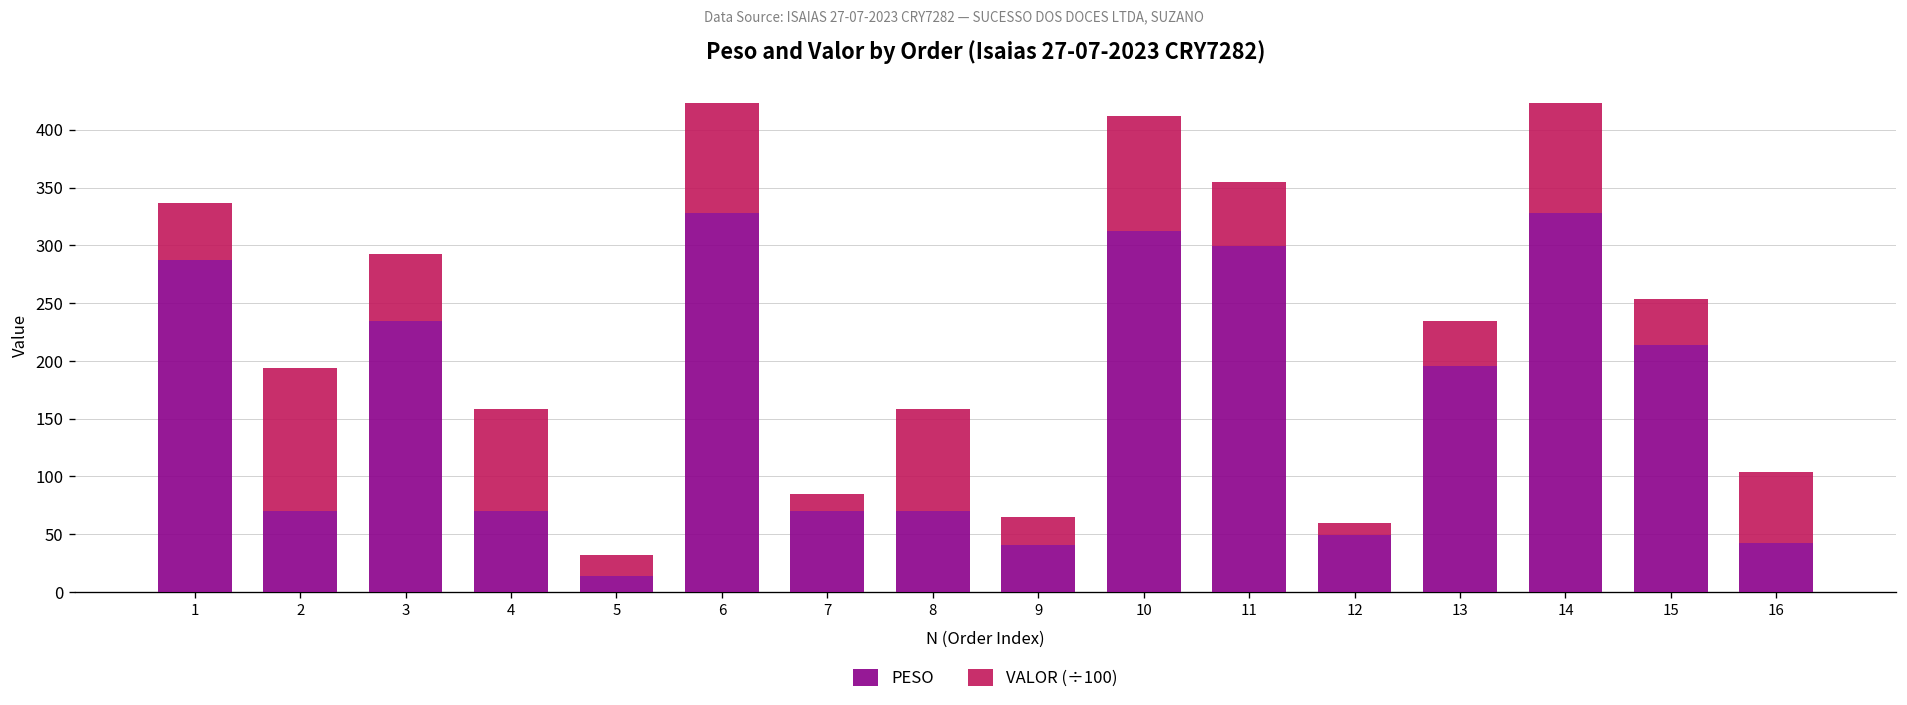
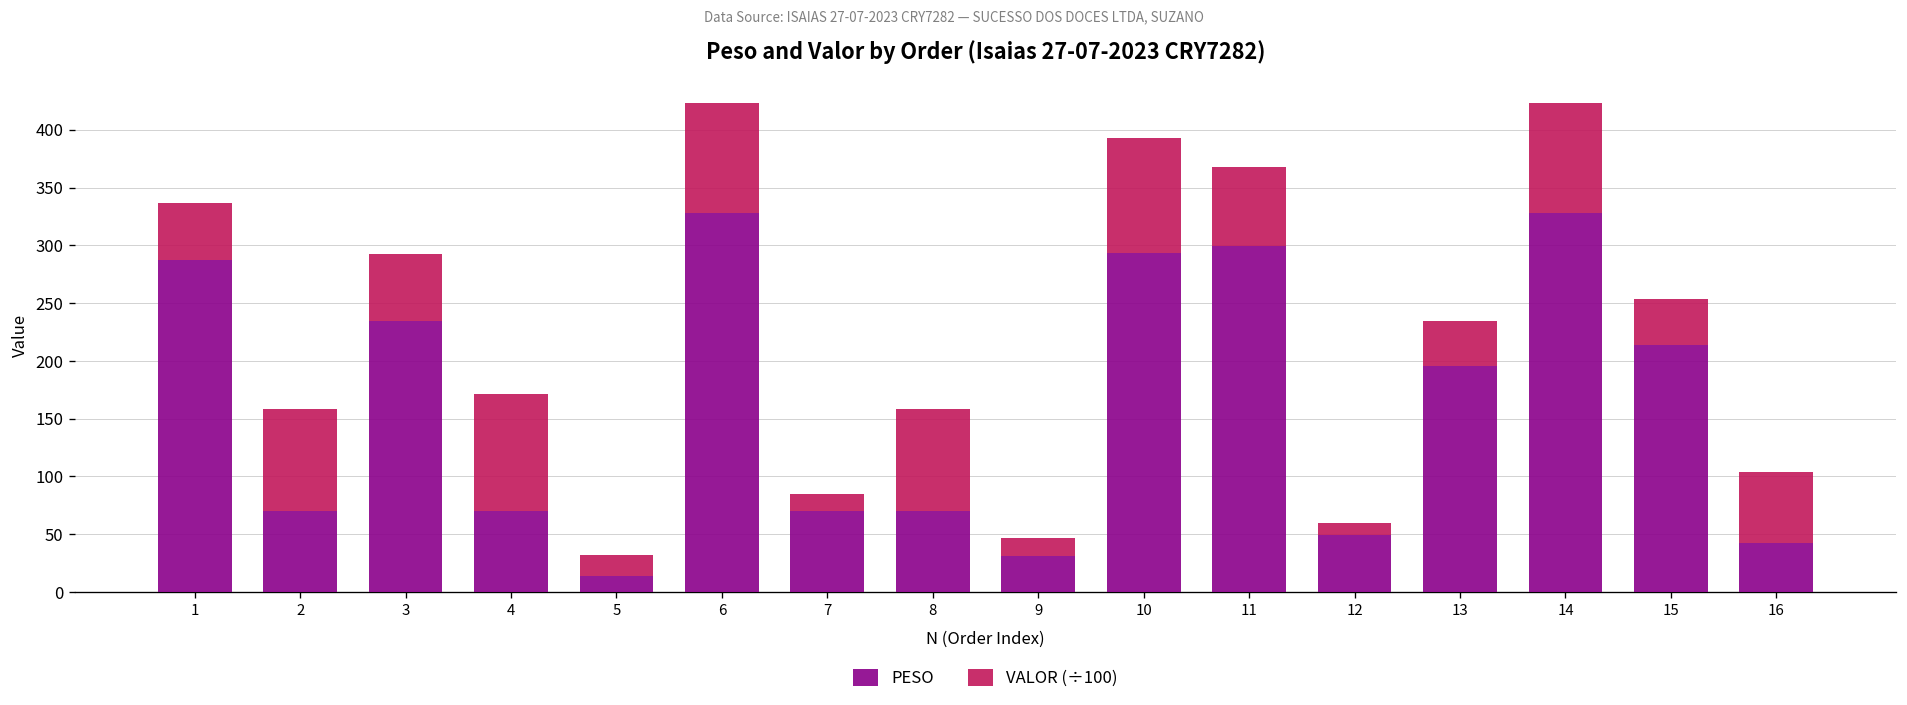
  {
    "PESO": {
      "1": 290,
      "2": 70,
      "3": 230,
      "4": 70,
      "5": 10,
      "6": 330,
      "7": 70,
      "8": 70,
-     "9": 40,
-     "10": 310,
+     "9": 30,
+     "10": 290,
      "11": 300,
      "12": 50,
      "13": 200,
      "14": 330,
      "15": 210,
      "16": 40
    },
    "VALOR (÷100)": {
      "1": 50,
-     "2": 120,
+     "2": 90,
      "3": 60,
-     "4": 90,
+     "4": 100,
      "5": 20,
      "6": 100,
      "7": 10,
      "8": 90,
-     "9": 24,
+     "9": 16,
      "10": 100,
-     "11": 60,
+     "11": 70,
      "12": 10,
      "13": 40,
      "14": 100,
      "15": 40,
      "16": 60
    }
  }
